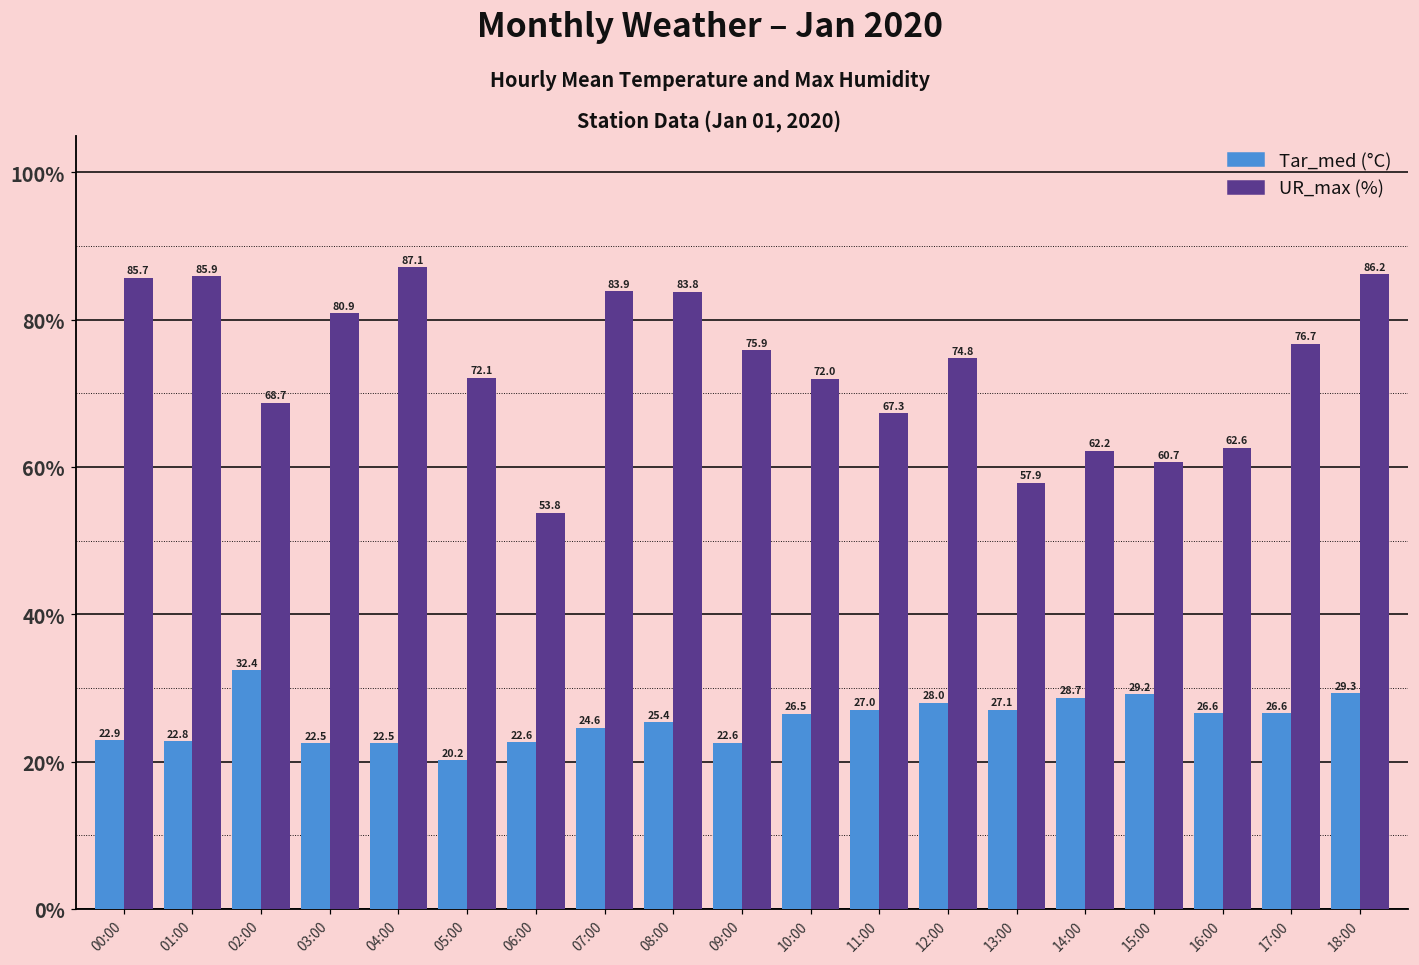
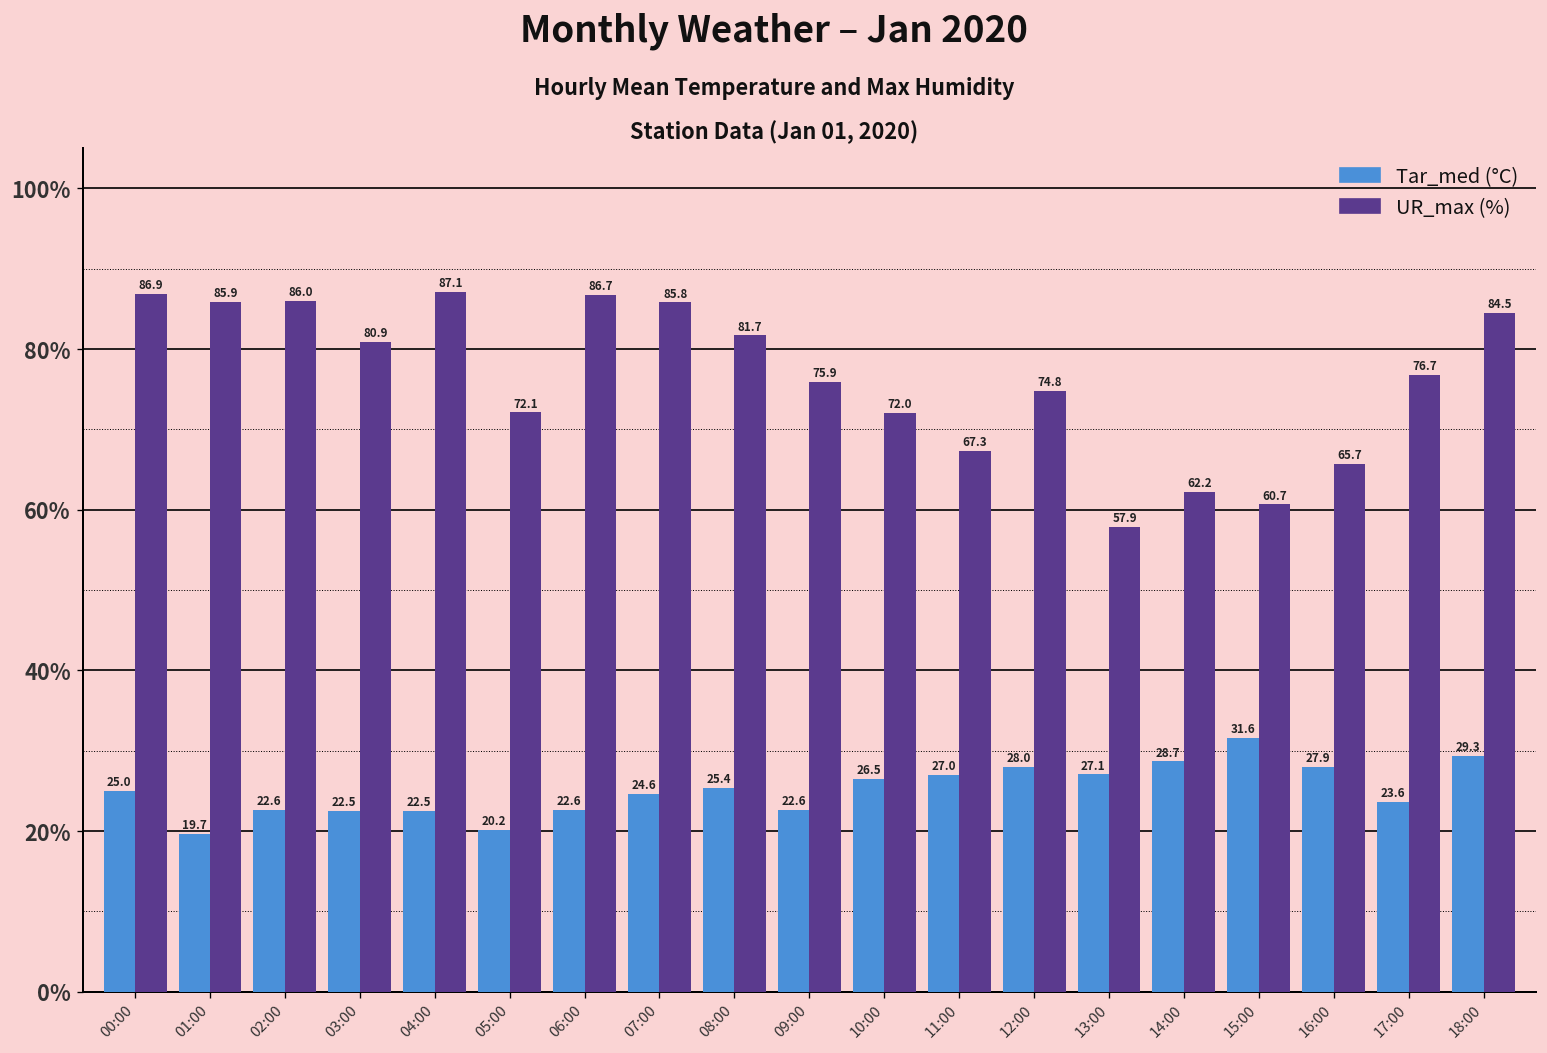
  {
    "Tar_med (°C)": {
-     "00:00": 22.9,
-     "01:00": 22.8,
-     "02:00": 32.4,
+     "00:00": 25.0,
+     "01:00": 19.7,
+     "02:00": 22.6,
      "03:00": 22.5,
      "04:00": 22.5,
      "05:00": 20.2,
      "06:00": 22.6,
      "07:00": 24.6,
      "08:00": 25.4,
      "09:00": 22.6,
      "10:00": 26.5,
      "11:00": 27.0,
      "12:00": 28.0,
      "13:00": 27.1,
      "14:00": 28.7,
-     "15:00": 29.2,
-     "16:00": 26.6,
-     "17:00": 26.6,
+     "15:00": 31.6,
+     "16:00": 27.9,
+     "17:00": 23.6,
      "18:00": 29.3
    },
    "UR_max (%)": {
-     "00:00": 85.7,
+     "00:00": 86.9,
      "01:00": 85.9,
-     "02:00": 68.7,
+     "02:00": 86.0,
      "03:00": 80.9,
      "04:00": 87.1,
      "05:00": 72.1,
-     "06:00": 53.8,
-     "07:00": 83.9,
-     "08:00": 83.8,
+     "06:00": 86.7,
+     "07:00": 85.8,
+     "08:00": 81.7,
      "09:00": 75.9,
      "10:00": 72.0,
      "11:00": 67.3,
      "12:00": 74.8,
      "13:00": 57.9,
      "14:00": 62.2,
      "15:00": 60.7,
-     "16:00": 62.6,
+     "16:00": 65.7,
      "17:00": 76.7,
-     "18:00": 86.2
+     "18:00": 84.5
    }
  }
